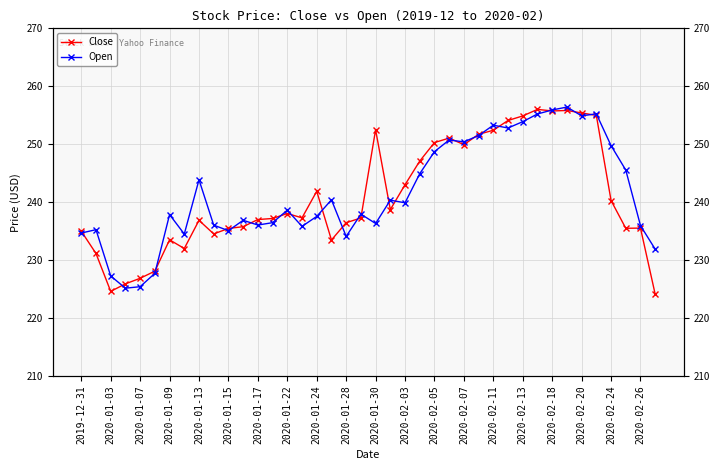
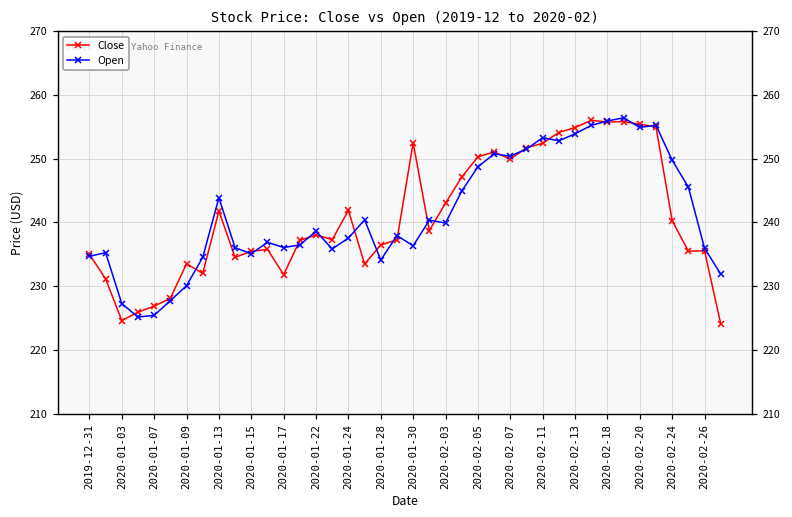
  {
    "Close": {
      "2020-01-03": 225,
      "2020-01-07": 227,
      "2020-01-09": 234,
-     "2020-01-13": 237,
-     "2020-01-17": 237,
+     "2020-01-13": 242,
+     "2020-01-17": 232,
      "2020-01-22": 238,
      "2020-01-24": 242,
      "2020-01-28": 236,
      "2020-01-30": 252,
      "2020-02-03": 243,
      "2020-02-05": 250,
      "2020-02-07": 250,
      "2020-02-11": 252,
      "2020-02-13": 255,
      "2020-02-20": 255,
      "2020-02-24": 240
    },
    "Open": {
      "2020-01-03": 227,
      "2020-01-07": 225,
-     "2020-01-09": 238,
+     "2020-01-09": 230,
      "2020-01-13": 244,
      "2020-01-17": 236,
      "2020-01-22": 239,
      "2020-01-24": 238,
      "2020-01-28": 234,
      "2020-01-30": 236,
      "2020-02-03": 240,
      "2020-02-05": 249,
      "2020-02-07": 250,
      "2020-02-11": 253,
      "2020-02-13": 254,
      "2020-02-20": 255,
      "2020-02-24": 250
    }
  }
